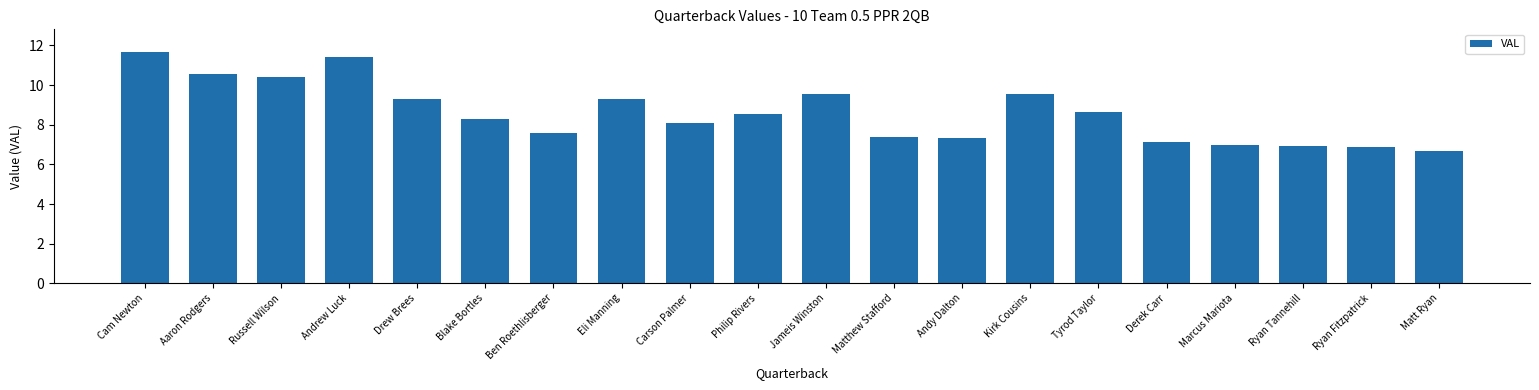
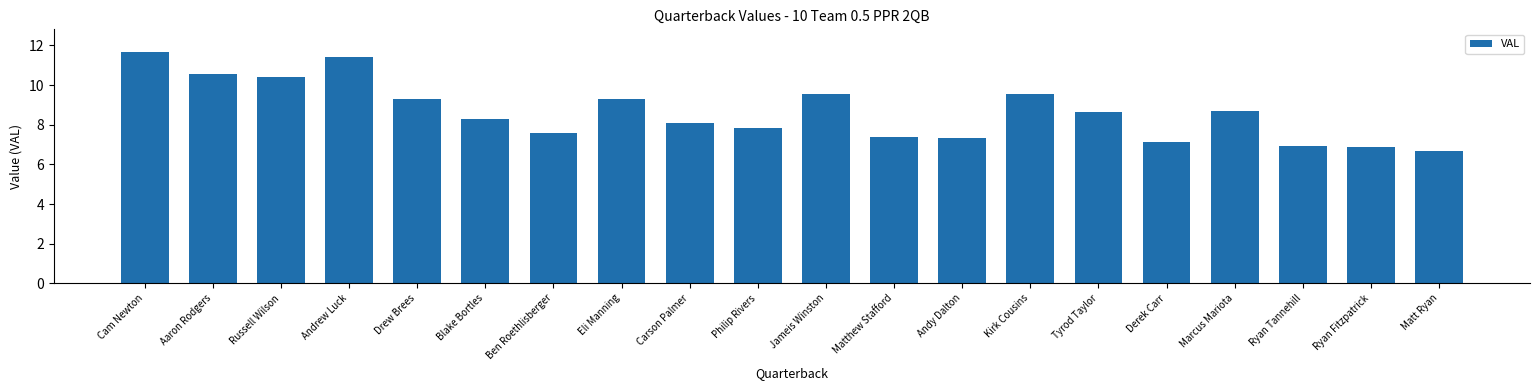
  {
    "Cam Newton": 11.7,
    "Aaron Rodgers": 10.6,
    "Russell Wilson": 10.4,
    "Andrew Luck": 11.4,
    "Drew Brees": 9.3,
    "Blake Bortles": 8.3,
    "Ben Roethlisberger": 7.6,
    "Eli Manning": 9.3,
    "Carson Palmer": 8.1,
-   "Philip Rivers": 8.5,
+   "Philip Rivers": 7.9,
    "Jameis Winston": 9.6,
    "Matthew Stafford": 7.4,
    "Andy Dalton": 7.3,
    "Kirk Cousins": 9.5,
    "Tyrod Taylor": 8.7,
    "Derek Carr": 7.1,
-   "Marcus Mariota": 7.0,
+   "Marcus Mariota": 8.7,
    "Ryan Tannehill": 6.9,
    "Ryan Fitzpatrick": 6.9,
    "Matt Ryan": 6.7
  }
